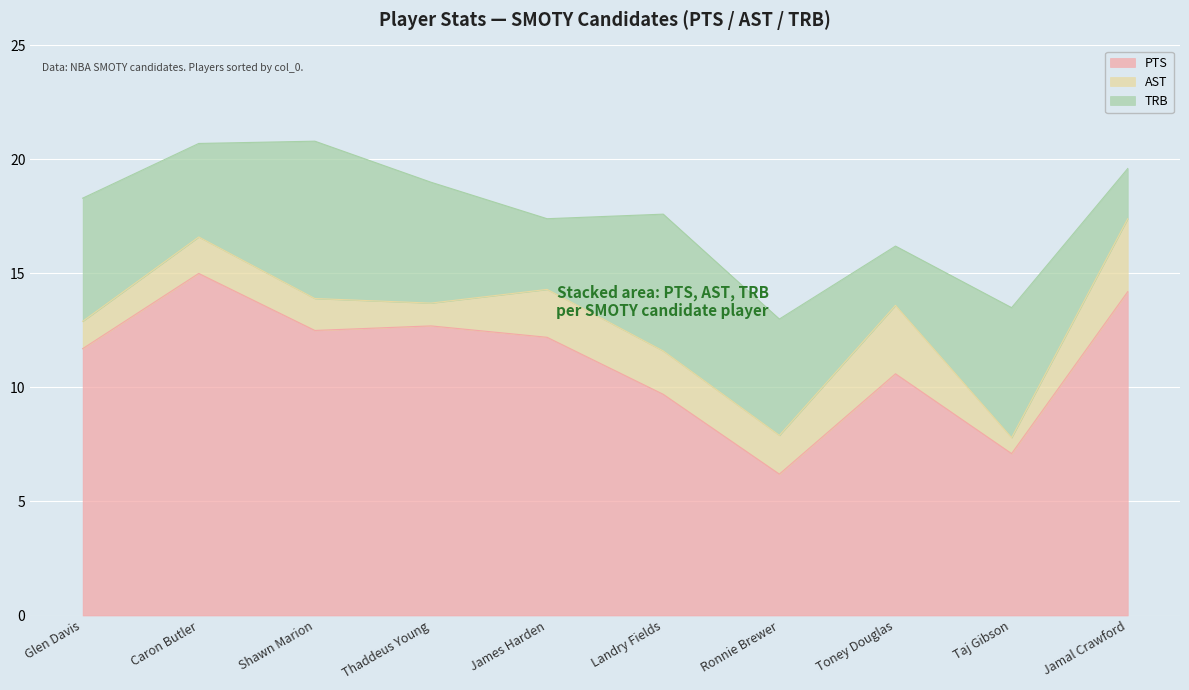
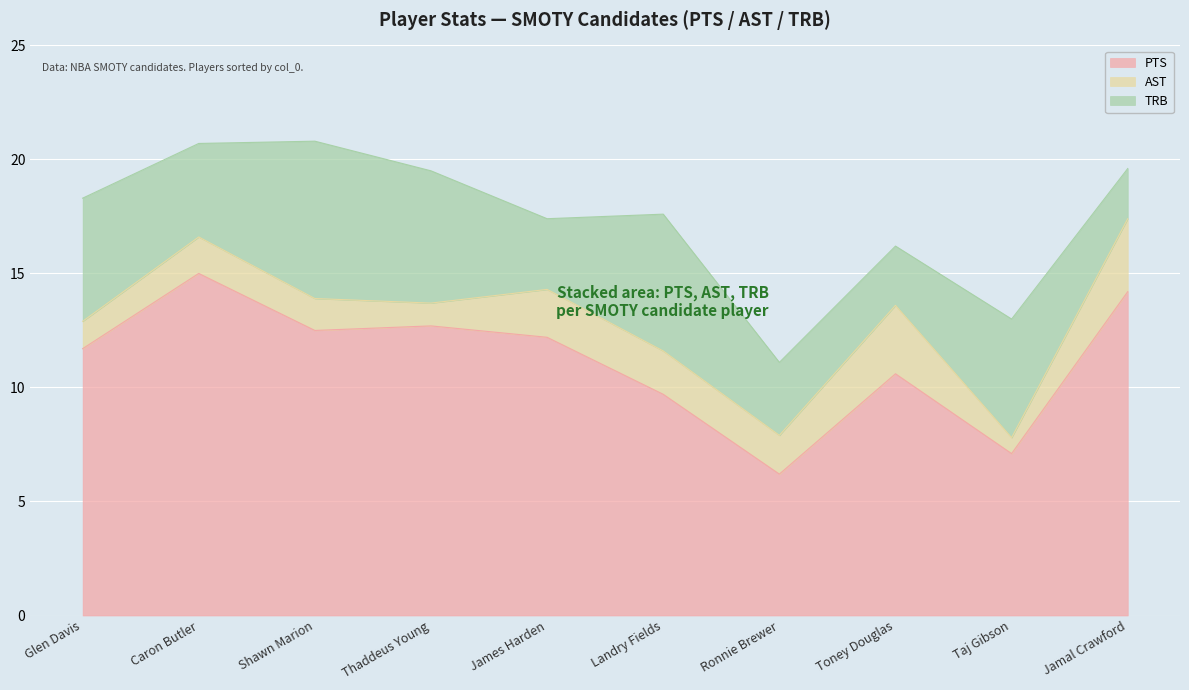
  {
    "TRB": {
      "Glen Davis": 5.4,
      "Caron Butler": 4.1,
      "Shawn Marion": 6.9,
-     "Thaddeus Young": 5.3,
+     "Thaddeus Young": 5.8,
      "James Harden": 3.1,
      "Landry Fields": 6.0,
-     "Ronnie Brewer": 5.1,
+     "Ronnie Brewer": 3.2,
      "Toney Douglas": 2.6,
-     "Taj Gibson": 5.7,
+     "Taj Gibson": 5.2,
      "Jamal Crawford": 2.2
    }
  }
